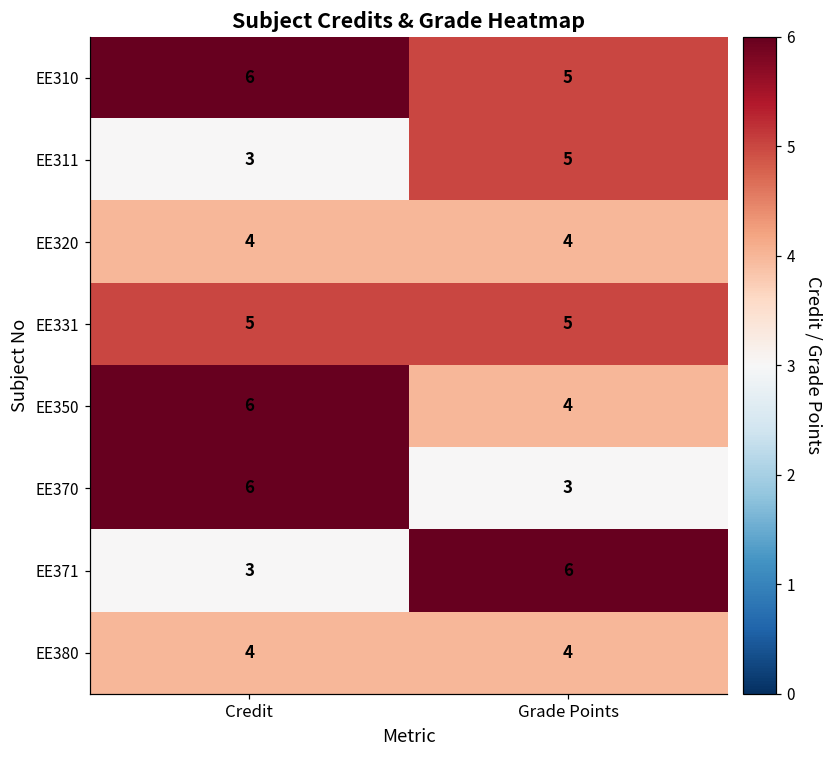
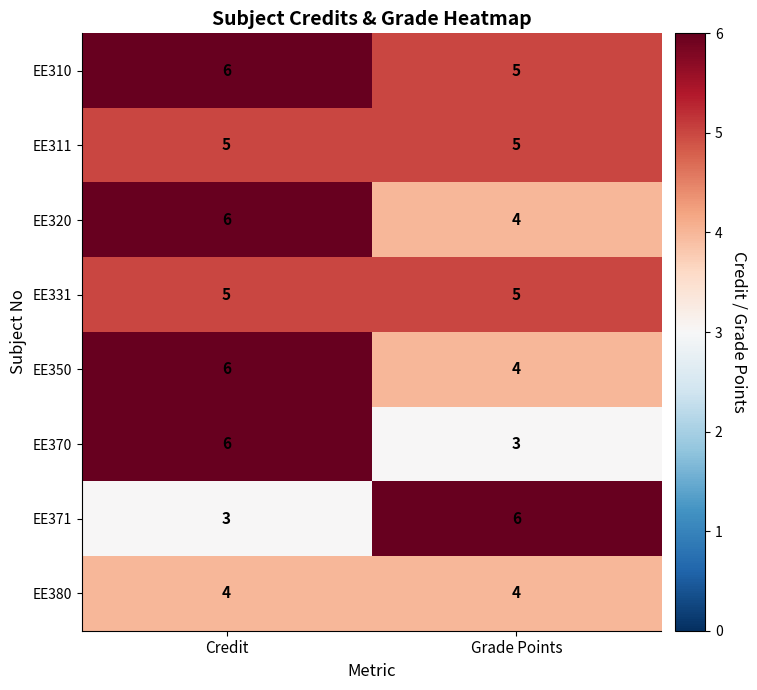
  {
    "EE310": {
      "Credit": 6,
      "Grade Points": 5
    },
    "EE311": {
-     "Credit": 3,
+     "Credit": 5,
      "Grade Points": 5
    },
    "EE320": {
-     "Credit": 4,
+     "Credit": 6,
      "Grade Points": 4
    },
    "EE331": {
      "Credit": 5,
      "Grade Points": 5
    },
    "EE350": {
      "Credit": 6,
      "Grade Points": 4
    },
    "EE370": {
      "Credit": 6,
      "Grade Points": 3
    },
    "EE371": {
      "Credit": 3,
      "Grade Points": 6
    },
    "EE380": {
      "Credit": 4,
      "Grade Points": 4
    }
  }
